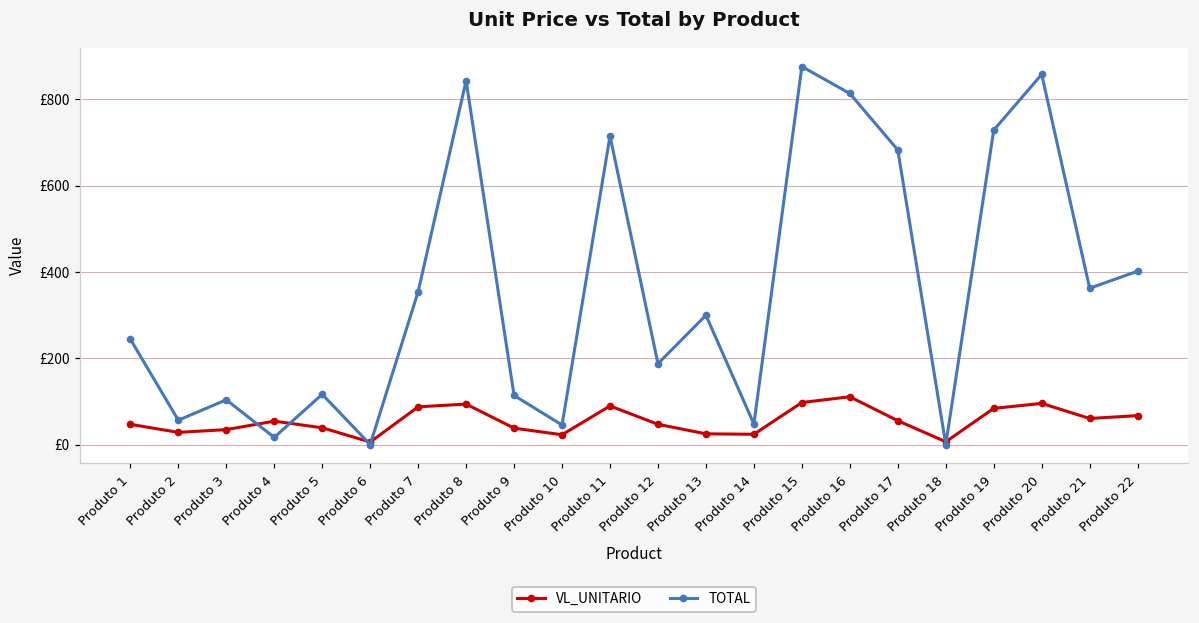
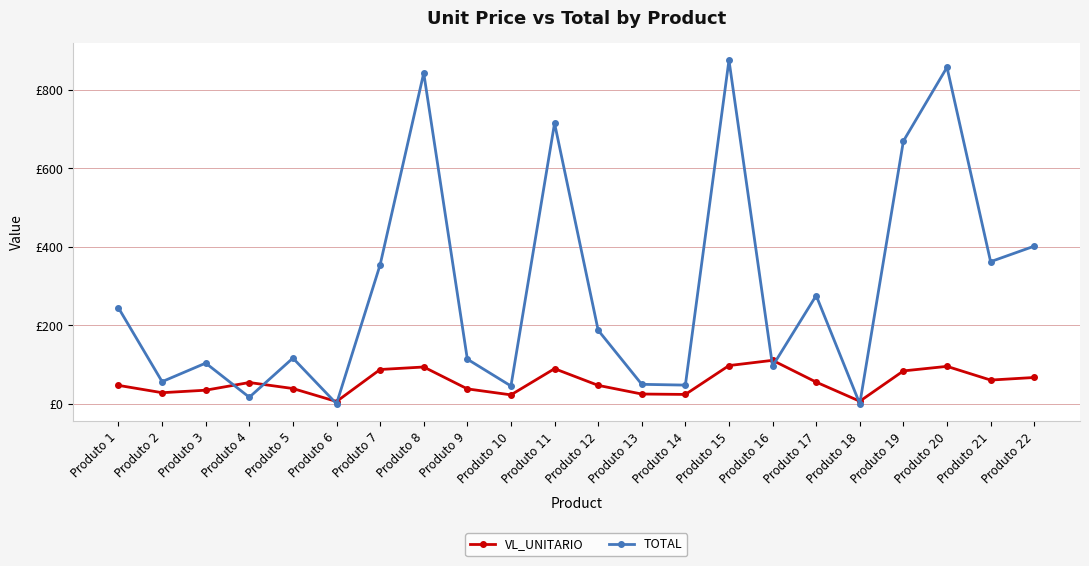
  {
    "VL_UNITARIO": {
      "Produto 1": "£50",
      "Produto 2": "£30",
      "Produto 3": "£30",
      "Produto 4": "£50",
      "Produto 5": "£40",
      "Produto 7": "£90",
      "Produto 8": "£90",
      "Produto 9": "£40",
      "Produto 10": "£20",
      "Produto 11": "£90",
      "Produto 12": "£50",
      "Produto 13": "£20",
      "Produto 14": "£20",
      "Produto 15": "£100",
      "Produto 16": "£110",
      "Produto 17": "£60",
      "Produto 19": "£80",
      "Produto 20": "£100",
      "Produto 21": "£60",
      "Produto 22": "£70"
    },
    "TOTAL": {
      "Produto 1": "£240",
      "Produto 2": "£60",
      "Produto 3": "£100",
      "Produto 4": "£20",
      "Produto 5": "£120",
      "Produto 7": "£350",
      "Produto 8": "£840",
      "Produto 9": "£110",
      "Produto 10": "£50",
      "Produto 11": "£720",
      "Produto 12": "£190",
-     "Produto 13": "£300",
+     "Produto 13": "£50",
      "Produto 14": "£50",
      "Produto 15": "£880",
-     "Produto 16": "£810",
-     "Produto 17": "£680",
-     "Produto 19": "£730",
+     "Produto 16": "£100",
+     "Produto 17": "£280",
+     "Produto 19": "£670",
      "Produto 20": "£860",
      "Produto 21": "£360",
      "Produto 22": "£400"
    }
  }
